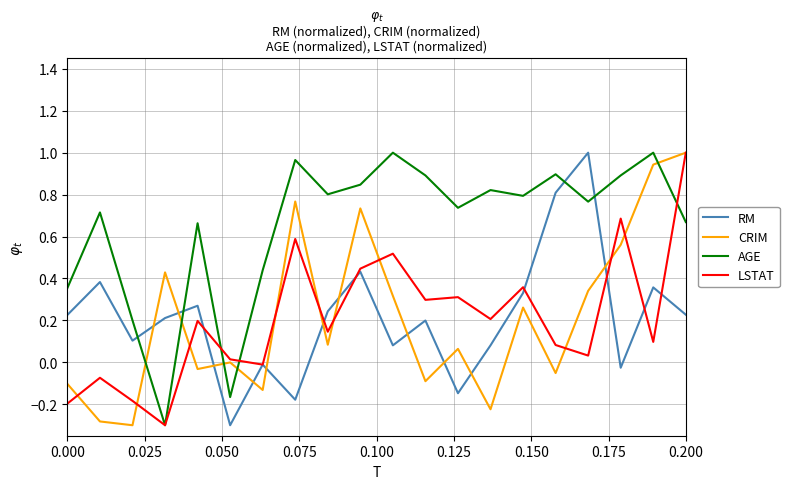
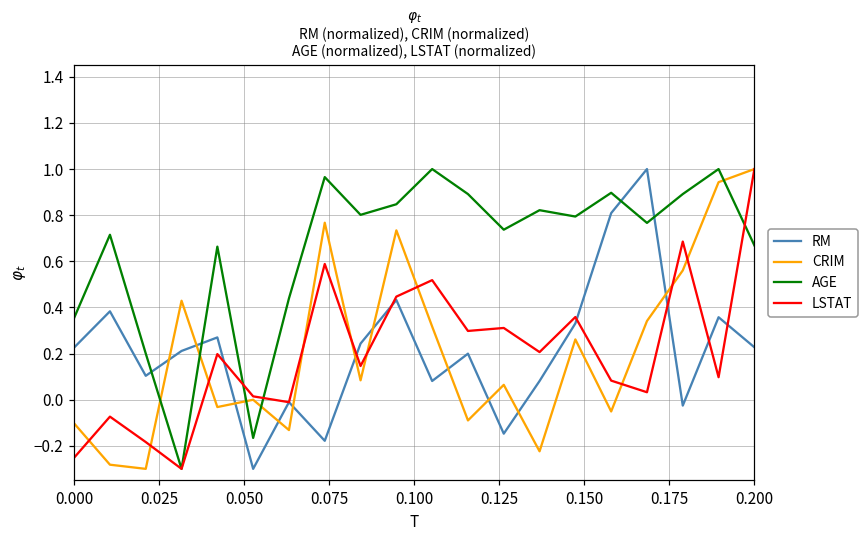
  {
    "RM": {
      "0.000": 0.23,
      "0.200": 0.23
    },
    "CRIM": {
      "0.000": -0.10
    },
    "AGE": {
      "0.000": 0.35,
      "0.200": 0.67
    },
    "LSTAT": {
-     "0.000": -0.20
+     "0.000": -0.25
    }
  }
